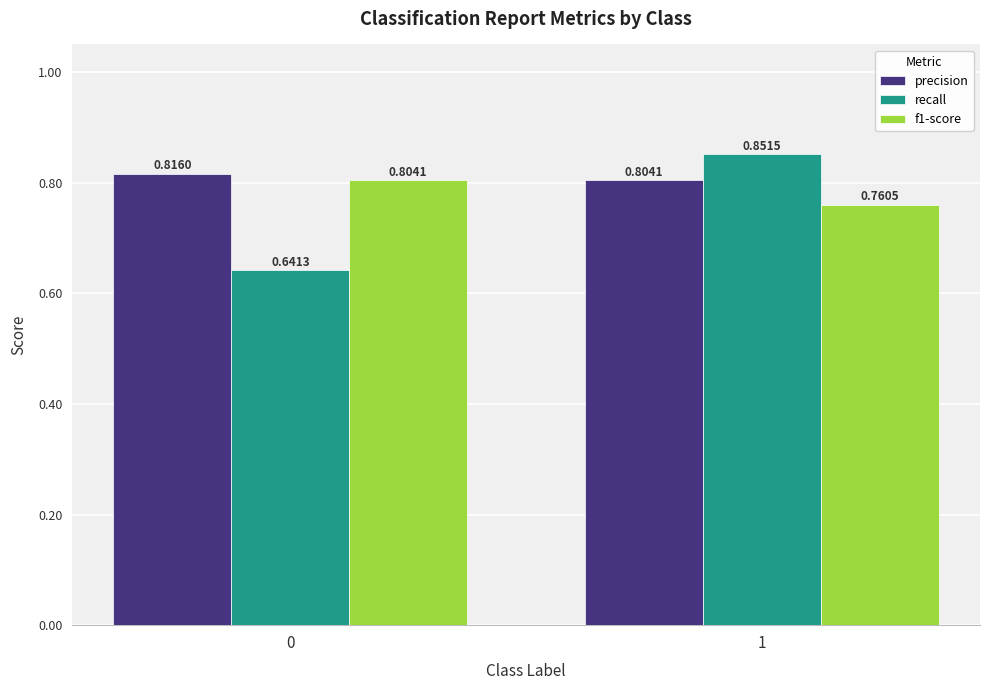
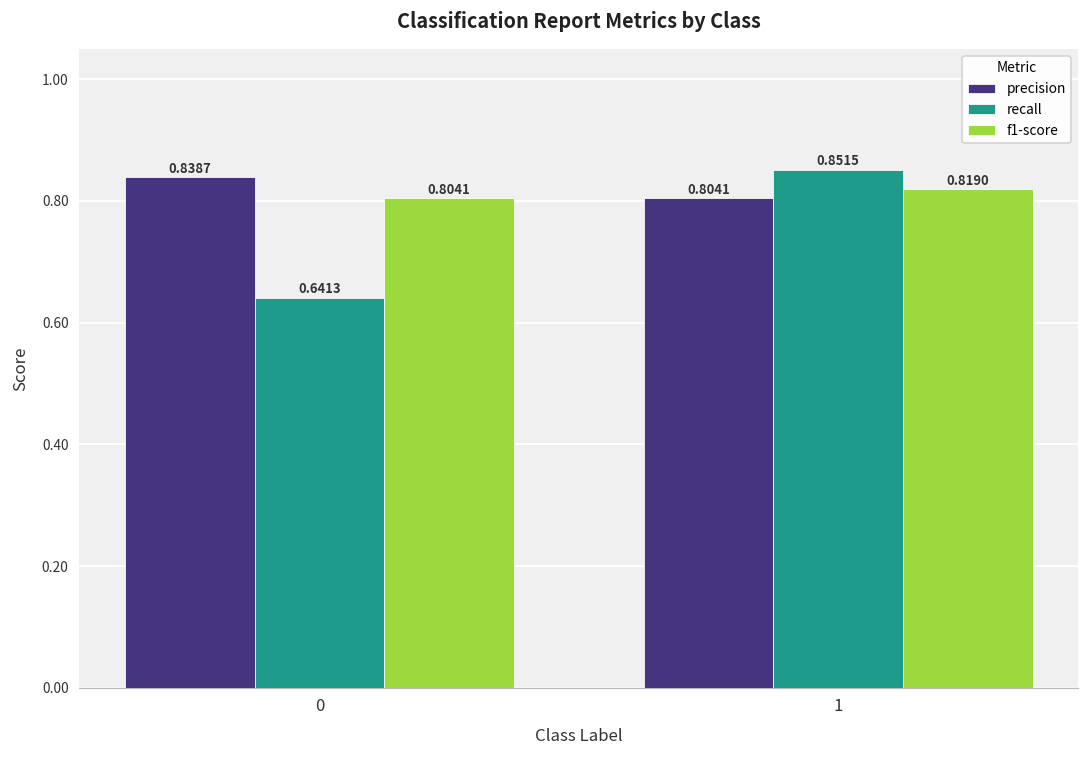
  {
    "precision": {
-     "0": 0.8160,
+     "0": 0.8387,
      "1": 0.8041
    },
    "recall": {
      "0": 0.6413,
      "1": 0.8515
    },
    "f1-score": {
      "0": 0.8041,
-     "1": 0.7605
+     "1": 0.8190
    }
  }
